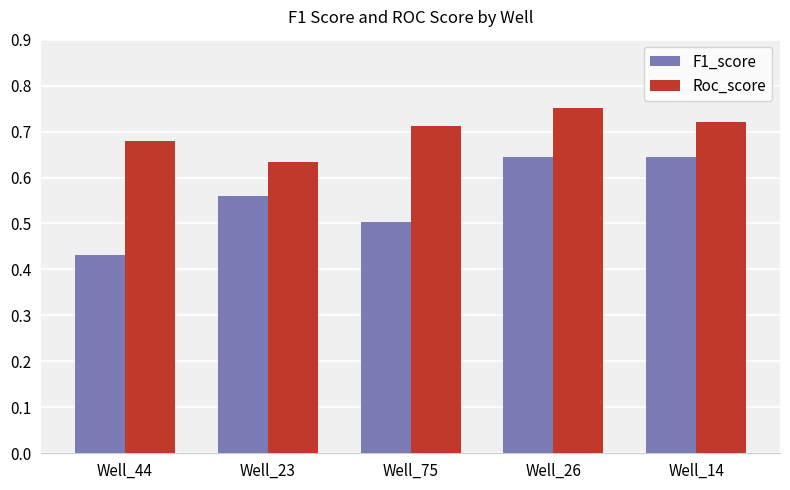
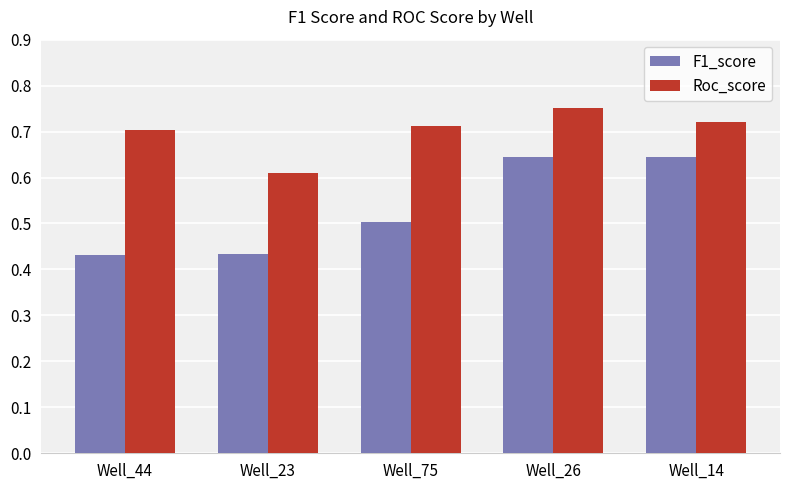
  {
    "F1_score": {
      "Well_44": 0.43,
-     "Well_23": 0.56,
+     "Well_23": 0.43,
      "Well_75": 0.50,
      "Well_26": 0.64,
      "Well_14": 0.64
    },
    "Roc_score": {
-     "Well_44": 0.68,
-     "Well_23": 0.63,
+     "Well_44": 0.70,
+     "Well_23": 0.61,
      "Well_75": 0.71,
      "Well_26": 0.75,
      "Well_14": 0.72
    }
  }
